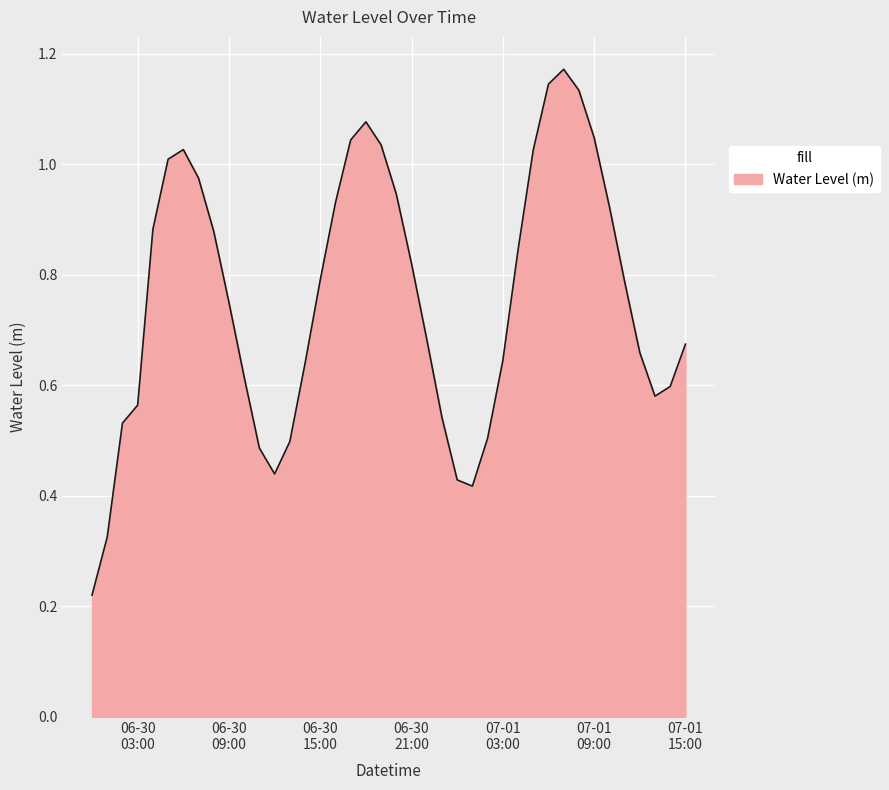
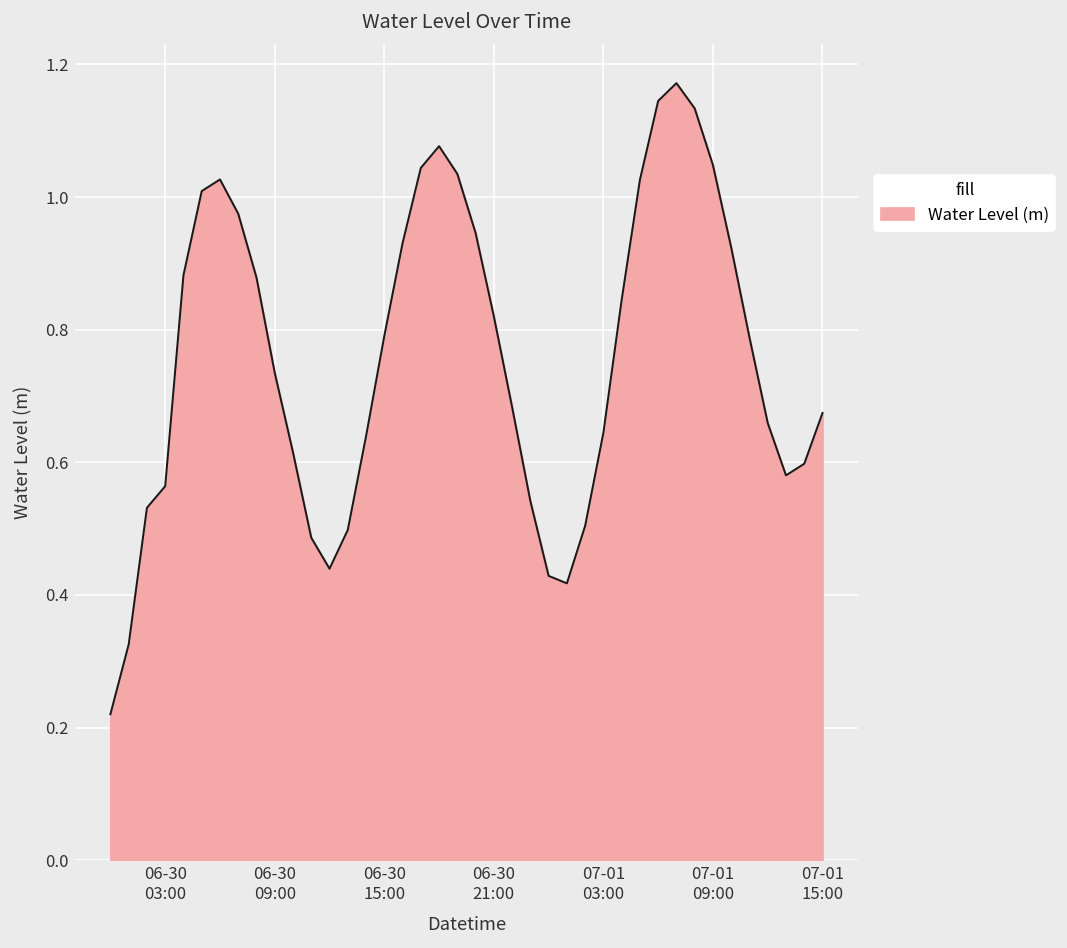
  {
    "06-30 03:00": 0.56,
-   "06-30 09:00": 0.75,
+   "06-30 09:00": 0.73,
    "06-30 15:00": 0.79,
    "06-30 21:00": 0.82,
    "07-01 03:00": 0.64,
    "07-01 09:00": 1.05,
    "07-01 15:00": 0.67
  }
